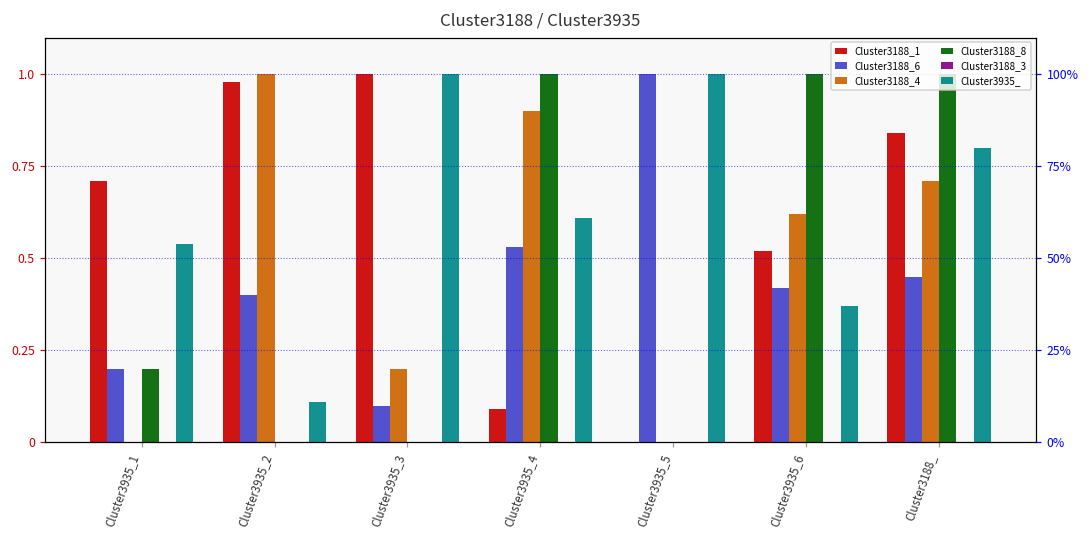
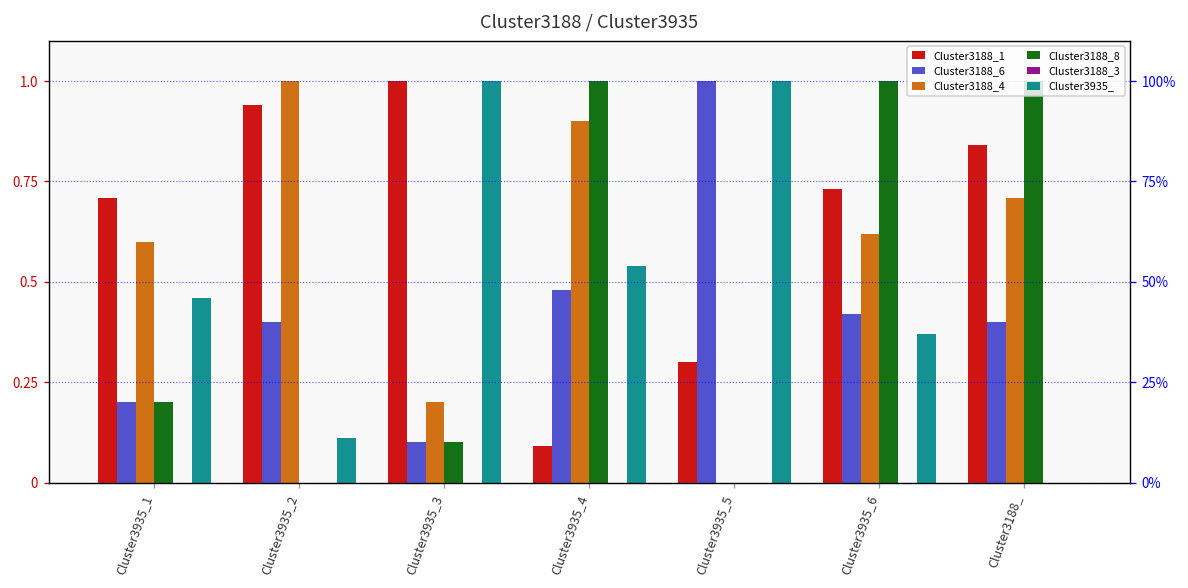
  {
    "Cluster3188_1": {
      "Cluster3935_1": 0.71,
-     "Cluster3935_2": 0.98,
+     "Cluster3935_2": 0.94,
      "Cluster3935_3": 1.00,
      "Cluster3935_4": 0.09,
-     "Cluster3935_5": 0.0,
-     "Cluster3935_6": 0.52,
+     "Cluster3935_5": 0.3,
+     "Cluster3935_6": 0.73,
      "Cluster3188_": 0.84
    },
    "Cluster3188_6": {
      "Cluster3935_1": 0.20,
      "Cluster3935_2": 0.40,
      "Cluster3935_3": 0.10,
-     "Cluster3935_4": 0.53,
+     "Cluster3935_4": 0.48,
      "Cluster3935_5": 1.00,
      "Cluster3935_6": 0.42,
-     "Cluster3188_": 0.45
+     "Cluster3188_": 0.40
    },
    "Cluster3188_4": {
-     "Cluster3935_1": 0.0,
+     "Cluster3935_1": 0.6,
      "Cluster3935_2": 1.0,
      "Cluster3935_3": 0.2,
      "Cluster3935_4": 0.9,
      "Cluster3935_5": 0.0,
      "Cluster3935_6": 0.62,
      "Cluster3188_": 0.71
    },
    "Cluster3188_8": {
      "Cluster3935_1": 0.2,
      "Cluster3935_2": 0.0,
-     "Cluster3935_3": 0.0,
+     "Cluster3935_3": 0.1,
      "Cluster3935_4": 1.0,
      "Cluster3935_5": 0.0,
      "Cluster3935_6": 1.0
    },
    "Cluster3188_3": {
      "Cluster3935_1": 0.00,
      "Cluster3935_2": 0.00,
      "Cluster3935_3": 0.00,
      "Cluster3935_4": 0.00,
      "Cluster3935_5": 0.00,
      "Cluster3935_6": 0.00,
      "Cluster3188_": 0.00
    },
    "Cluster3935_": {
-     "Cluster3935_1": 0.54,
+     "Cluster3935_1": 0.46,
      "Cluster3935_2": 0.11,
      "Cluster3935_3": 1.00,
-     "Cluster3935_4": 0.61,
+     "Cluster3935_4": 0.54,
      "Cluster3935_5": 1.00,
      "Cluster3935_6": 0.37,
-     "Cluster3188_": 0.8
+     "Cluster3188_": 0.0
    }
  }
